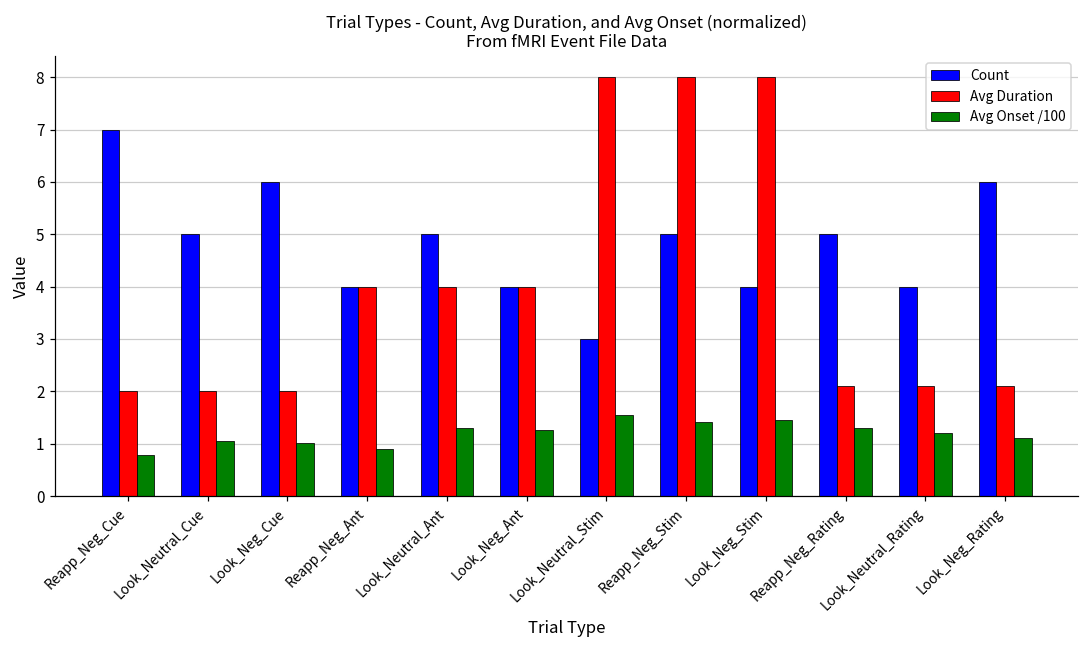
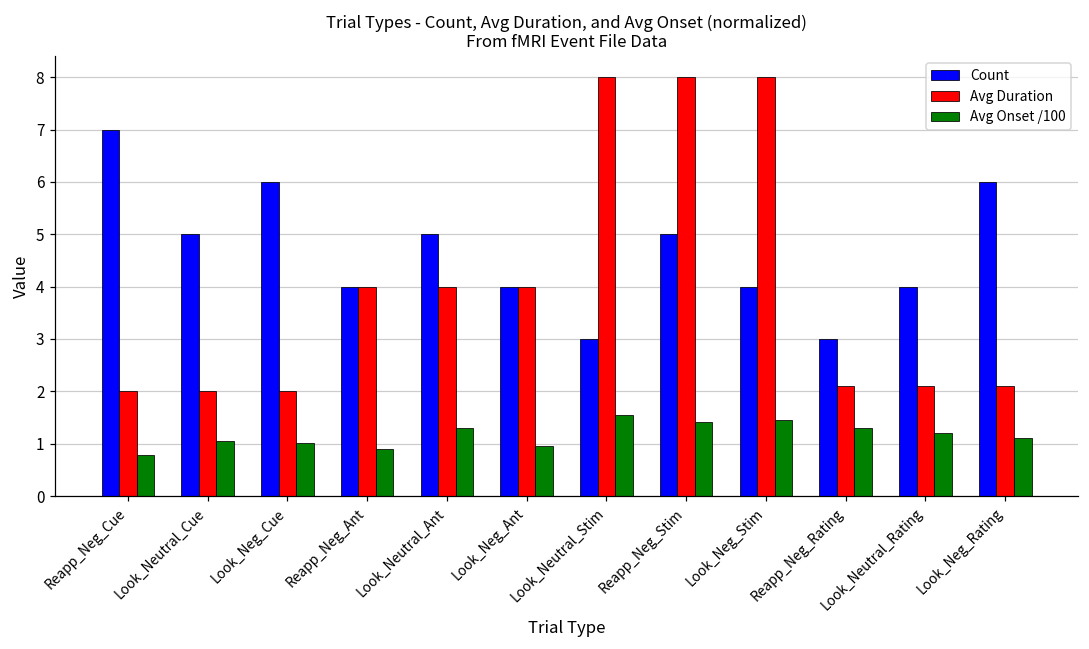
  {
    "Count": {
      "Reapp_Neg_Cue": 7,
      "Look_Neutral_Cue": 5,
      "Look_Neg_Cue": 6,
      "Reapp_Neg_Ant": 4,
      "Look_Neutral_Ant": 5,
      "Look_Neg_Ant": 4,
      "Look_Neutral_Stim": 3,
      "Reapp_Neg_Stim": 5,
      "Look_Neg_Stim": 4,
-     "Reapp_Neg_Rating": 5,
+     "Reapp_Neg_Rating": 3,
      "Look_Neutral_Rating": 4,
      "Look_Neg_Rating": 6
    },
    "Avg Duration": {
      "Reapp_Neg_Cue": 2.0,
      "Look_Neutral_Cue": 2.0,
      "Look_Neg_Cue": 2.0,
      "Reapp_Neg_Ant": 4.0,
      "Look_Neutral_Ant": 4.0,
      "Look_Neg_Ant": 4.0,
      "Look_Neutral_Stim": 8.0,
      "Reapp_Neg_Stim": 8.0,
      "Look_Neg_Stim": 8.0,
      "Reapp_Neg_Rating": 2.1,
      "Look_Neutral_Rating": 2.1,
      "Look_Neg_Rating": 2.1
    },
    "Avg Onset /100": {
      "Reapp_Neg_Cue": 0.8,
      "Look_Neutral_Cue": 1.1,
      "Look_Neg_Cue": 1.0,
      "Reapp_Neg_Ant": 0.9,
      "Look_Neutral_Ant": 1.3,
-     "Look_Neg_Ant": 1.3,
+     "Look_Neg_Ant": 1.0,
      "Look_Neutral_Stim": 1.5,
      "Reapp_Neg_Stim": 1.4,
      "Look_Neg_Stim": 1.5,
      "Reapp_Neg_Rating": 1.3,
      "Look_Neutral_Rating": 1.2,
      "Look_Neg_Rating": 1.1
    }
  }
